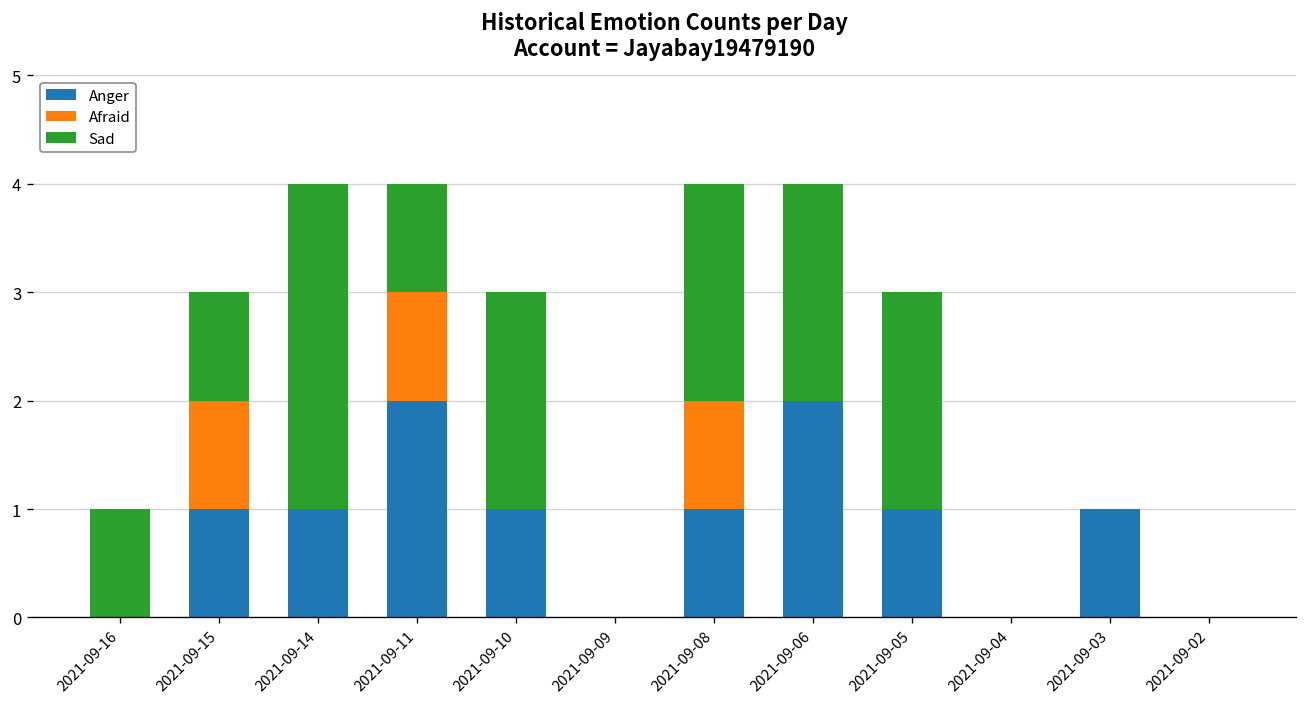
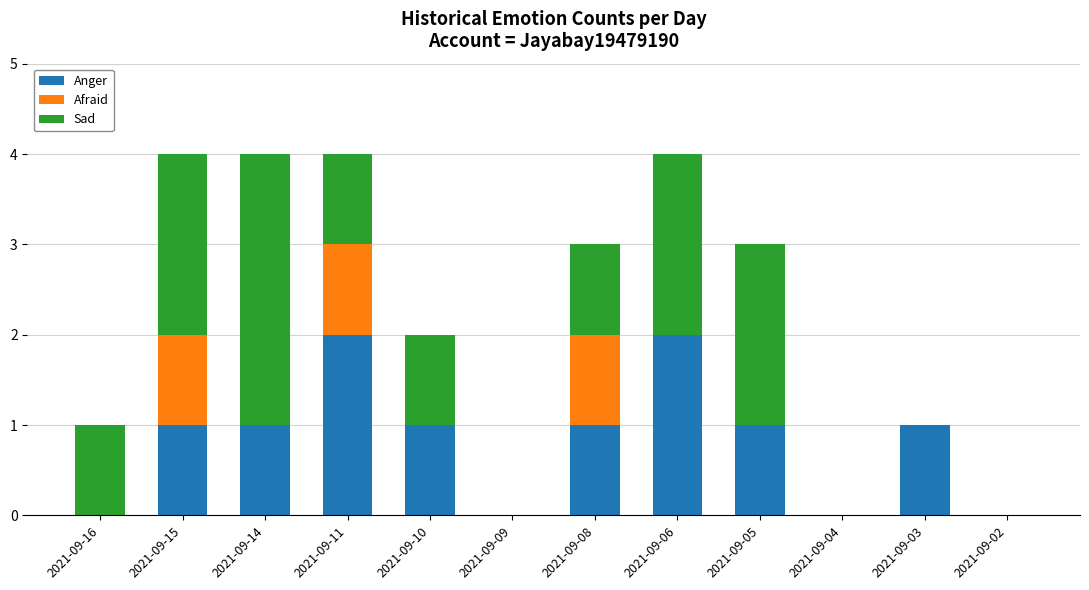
  {
    "Anger": {
      "2021-09-16": 0,
      "2021-09-15": 1,
      "2021-09-14": 1,
      "2021-09-11": 2,
      "2021-09-10": 1,
      "2021-09-09": 0,
      "2021-09-08": 1,
      "2021-09-06": 2,
      "2021-09-05": 1,
      "2021-09-04": 0,
      "2021-09-03": 1,
      "2021-09-02": 0
    },
    "Sad": {
      "2021-09-16": 1,
-     "2021-09-15": 1,
+     "2021-09-15": 2,
      "2021-09-14": 3,
      "2021-09-11": 1,
-     "2021-09-10": 2,
+     "2021-09-10": 1,
      "2021-09-09": 0,
-     "2021-09-08": 2,
+     "2021-09-08": 1,
      "2021-09-06": 2,
      "2021-09-05": 2,
      "2021-09-04": 0,
      "2021-09-03": 0,
      "2021-09-02": 0
    }
  }
